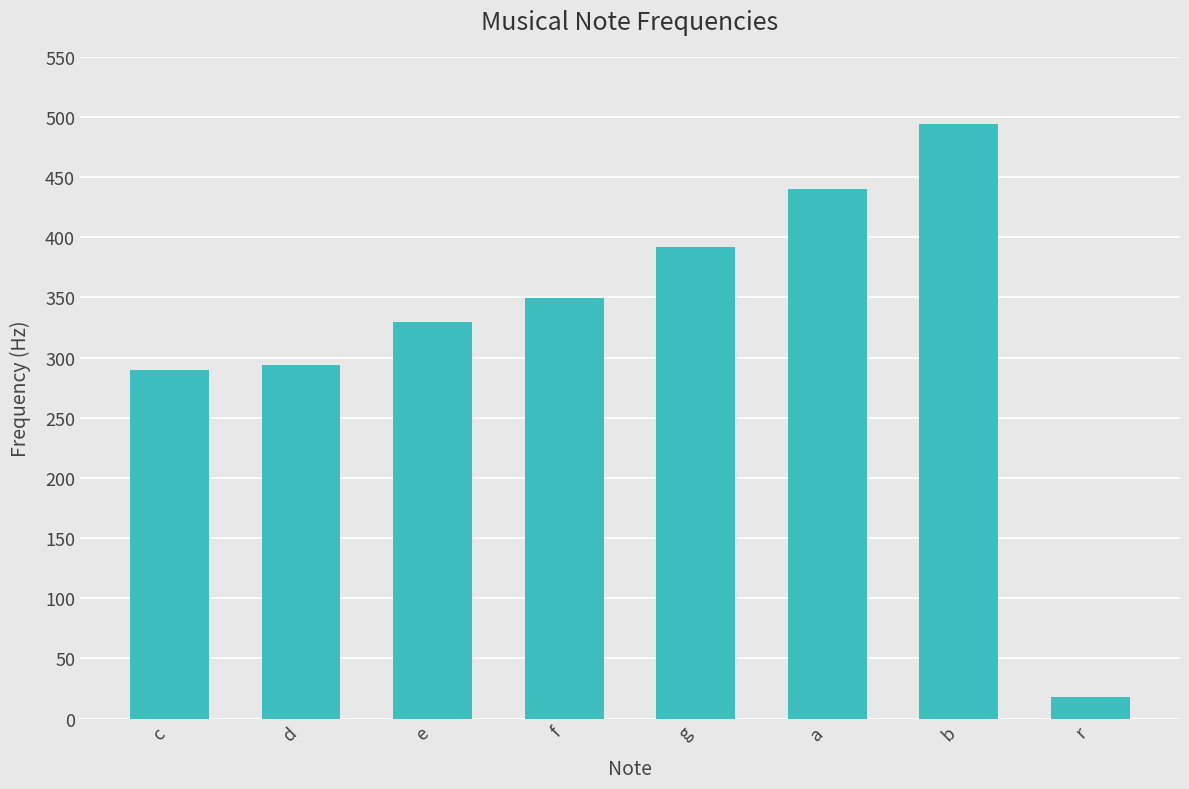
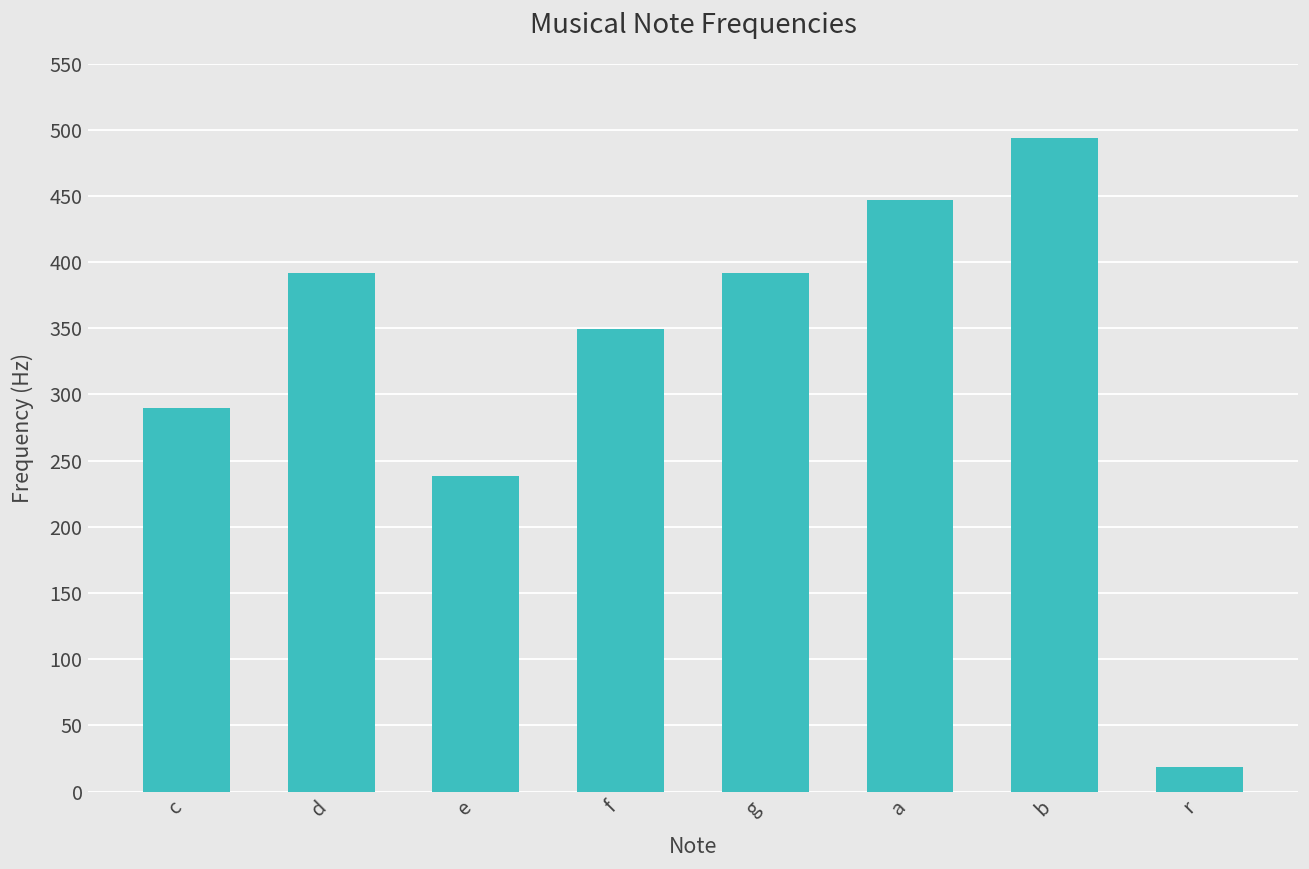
  {
    "c": 290,
-   "d": 294,
-   "e": 330,
+   "d": 392,
+   "e": 239,
    "f": 349,
    "g": 392,
-   "a": 440,
+   "a": 447,
    "b": 494,
    "r": 18
  }
